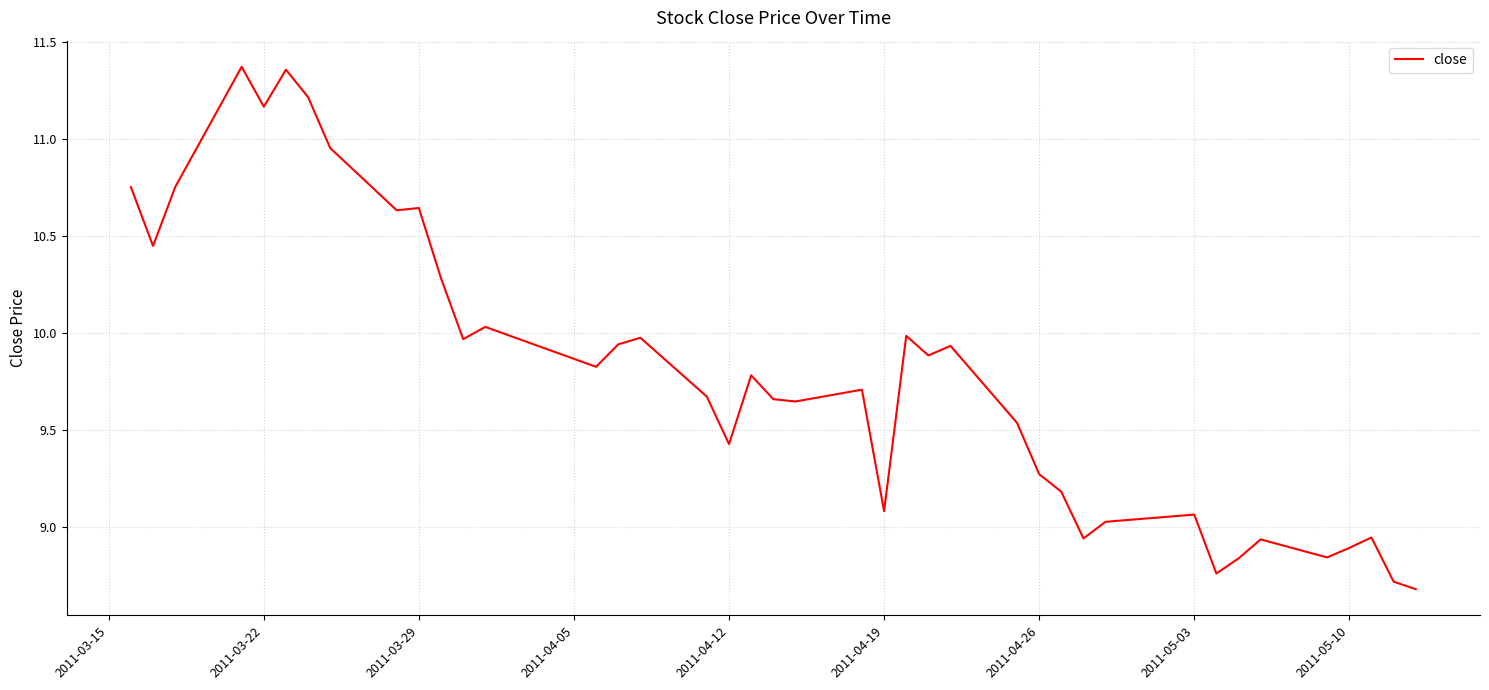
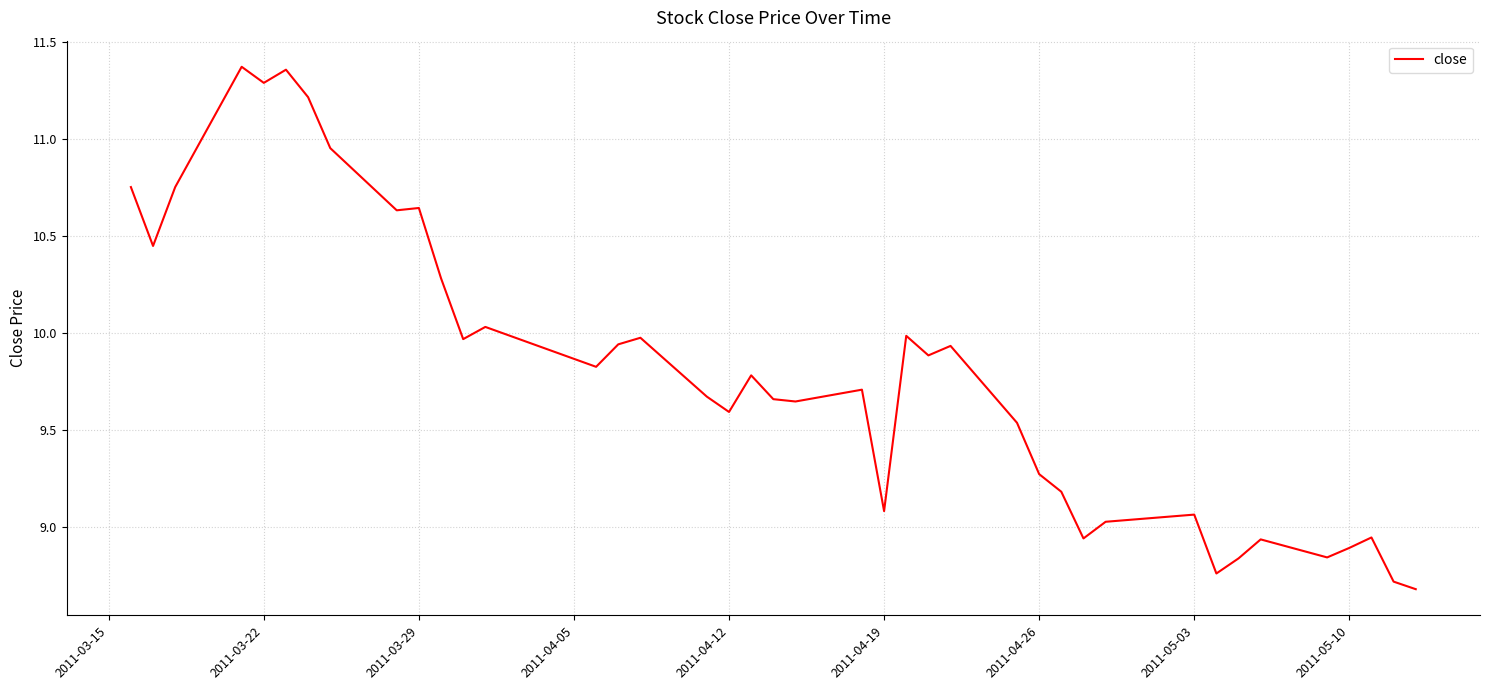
  {
-   "2011-03-22": 11.17,
+   "2011-03-22": 11.29,
    "2011-03-29": 10.65,
-   "2011-04-12": 9.43,
+   "2011-04-12": 9.59,
    "2011-04-19": 9.08,
    "2011-04-26": 9.27,
    "2011-05-03": 9.06,
    "2011-05-10": 8.89
  }
